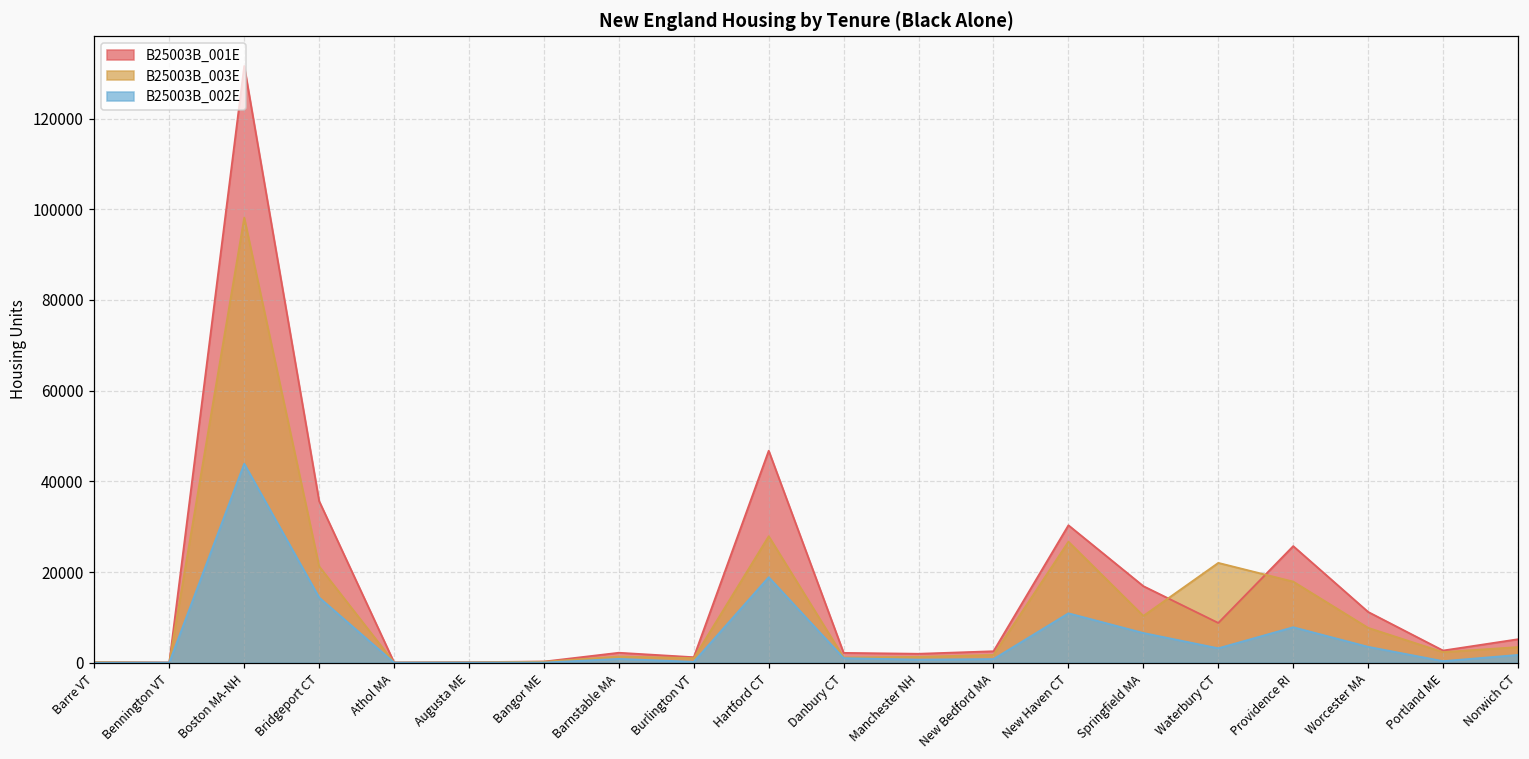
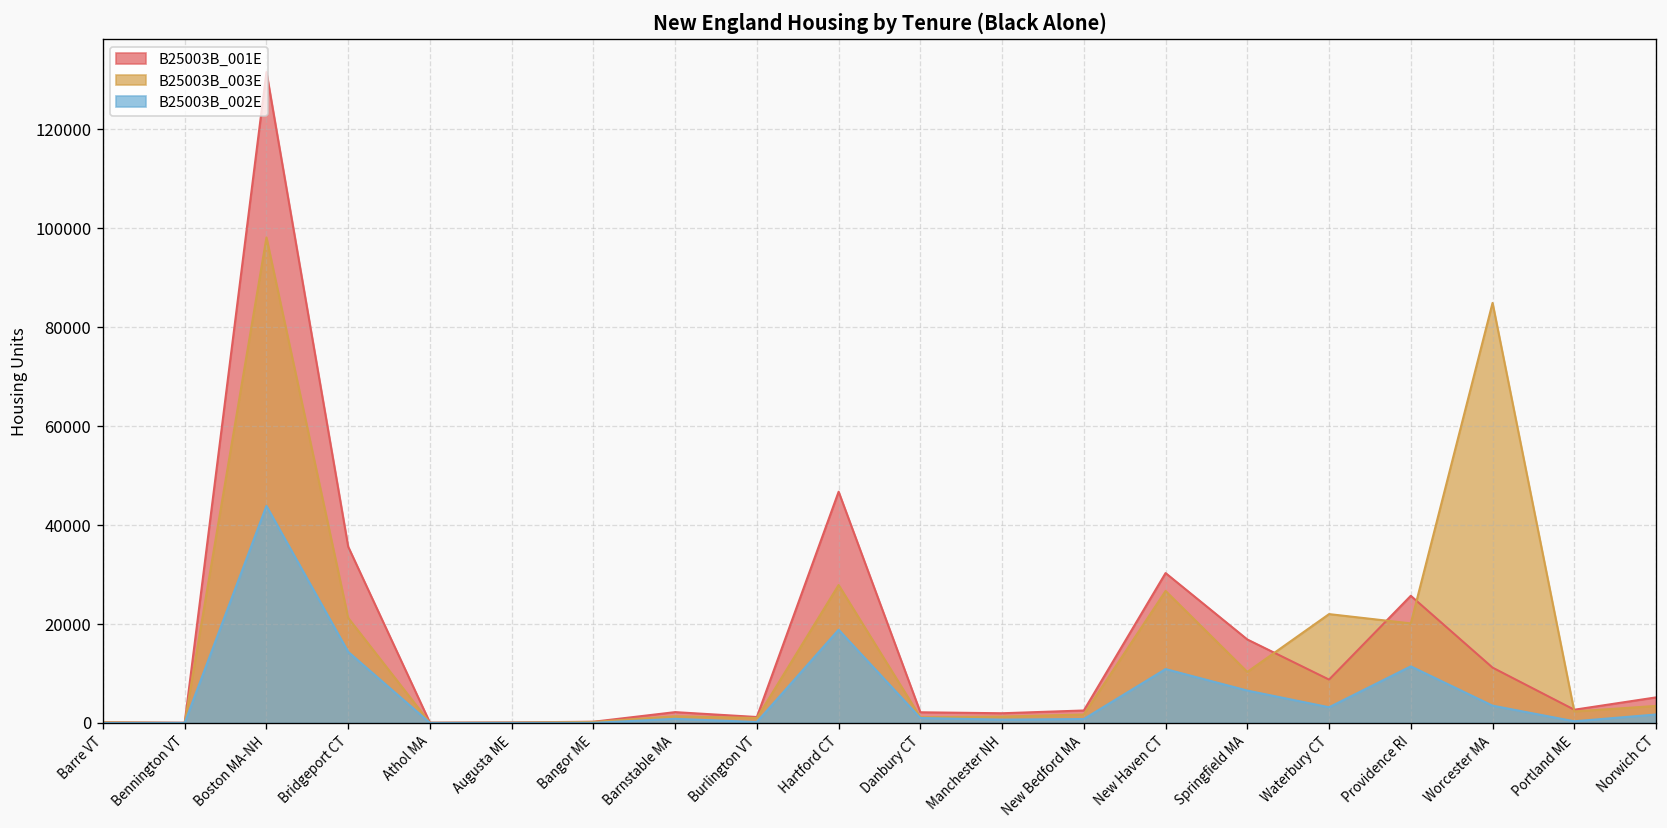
  {
    "B25003B_001E": {
      "Bridgeport CT": 36000,
      "Barnstable MA": 2000,
      "Hartford CT": 47000,
      "Danbury CT": 2000,
      "Manchester NH": 2000,
      "New Bedford MA": 3000,
      "New Haven CT": 30000,
      "Springfield MA": 17000,
      "Waterbury CT": 9000,
      "Providence RI": 26000,
      "Worcester MA": 11000,
      "Norwich CT": 5000
    },
    "B25003B_003E": {
      "Boston MA-NH": 98000,
      "Bridgeport CT": 21000,
      "Hartford CT": 28000,
      "New Bedford MA": 2000,
      "New Haven CT": 27000,
      "Springfield MA": 10000,
      "Waterbury CT": 22000,
-     "Providence RI": 18000,
-     "Worcester MA": 8000,
+     "Providence RI": 20000,
+     "Worcester MA": 85000,
      "Norwich CT": 3000
    },
    "B25003B_002E": {
      "Boston MA-NH": 44000,
      "Bridgeport CT": 14000,
      "Burlington VT": 0,
      "Hartford CT": 19000,
      "New Bedford MA": 1000,
      "New Haven CT": 11000,
      "Springfield MA": 7000,
      "Waterbury CT": 3000,
-     "Providence RI": 8000,
+     "Providence RI": 11000,
      "Worcester MA": 4000,
      "Portland ME": 0,
      "Norwich CT": 2000
    }
  }
